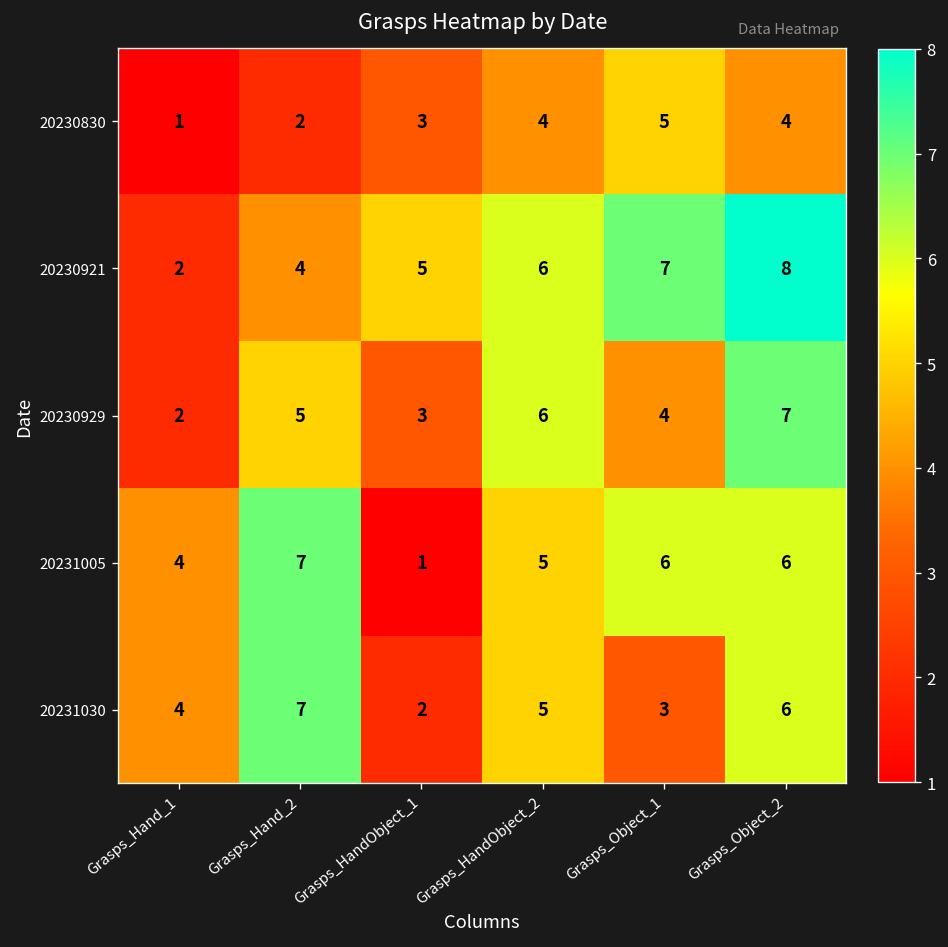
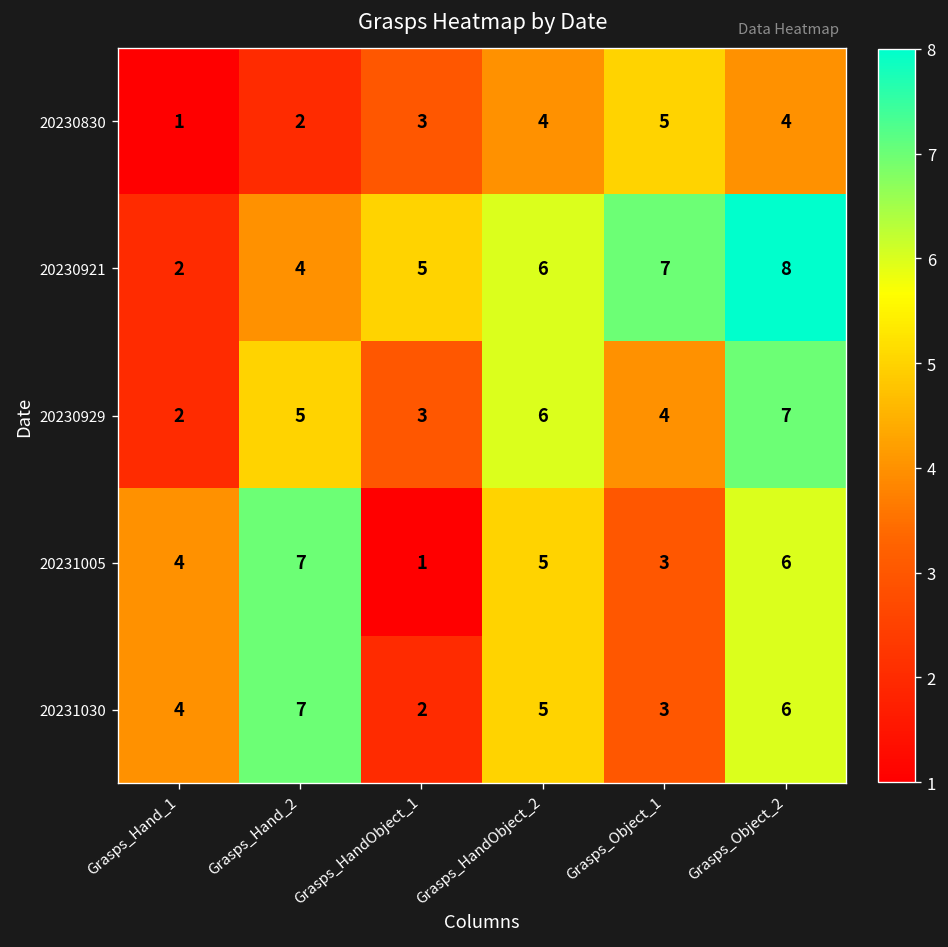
  {
    "20230830": {
      "Grasps_Hand_1": 1,
      "Grasps_Hand_2": 2,
      "Grasps_HandObject_1": 3,
      "Grasps_HandObject_2": 4,
      "Grasps_Object_1": 5,
      "Grasps_Object_2": 4
    },
    "20230921": {
      "Grasps_Hand_1": 2,
      "Grasps_Hand_2": 4,
      "Grasps_HandObject_1": 5,
      "Grasps_HandObject_2": 6,
      "Grasps_Object_1": 7,
      "Grasps_Object_2": 8
    },
    "20230929": {
      "Grasps_Hand_1": 2,
      "Grasps_Hand_2": 5,
      "Grasps_HandObject_1": 3,
      "Grasps_HandObject_2": 6,
      "Grasps_Object_1": 4,
      "Grasps_Object_2": 7
    },
    "20231005": {
      "Grasps_Hand_1": 4,
      "Grasps_Hand_2": 7,
      "Grasps_HandObject_1": 1,
      "Grasps_HandObject_2": 5,
-     "Grasps_Object_1": 6,
+     "Grasps_Object_1": 3,
      "Grasps_Object_2": 6
    },
    "20231030": {
      "Grasps_Hand_1": 4,
      "Grasps_Hand_2": 7,
      "Grasps_HandObject_1": 2,
      "Grasps_HandObject_2": 5,
      "Grasps_Object_1": 3,
      "Grasps_Object_2": 6
    }
  }
